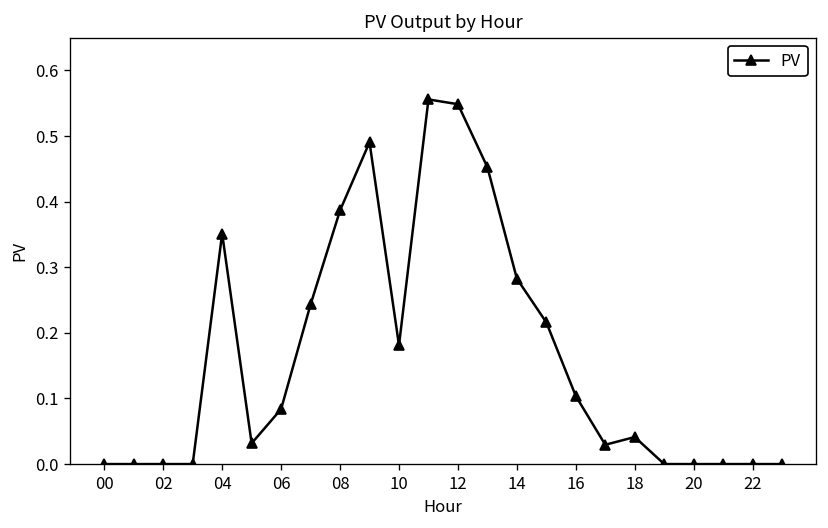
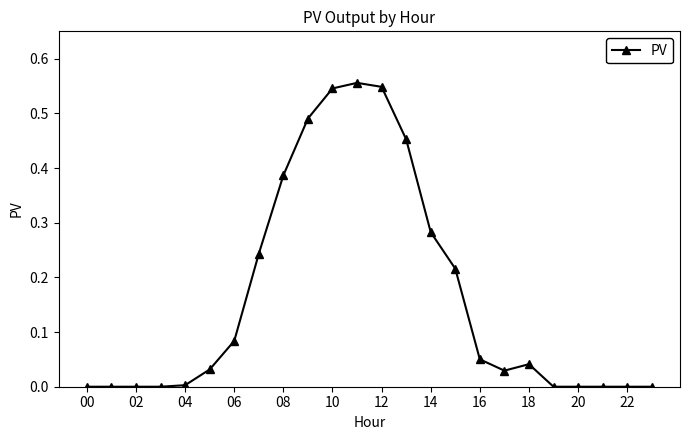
  {
    "00": 0.00,
    "02": 0.00,
-   "04": 0.35,
+   "04": 0.00,
    "06": 0.08,
    "08": 0.39,
-   "10": 0.18,
+   "10": 0.55,
    "12": 0.55,
    "14": 0.28,
-   "16": 0.10,
+   "16": 0.05,
    "18": 0.04,
    "20": 0.00,
    "22": 0.00
  }
